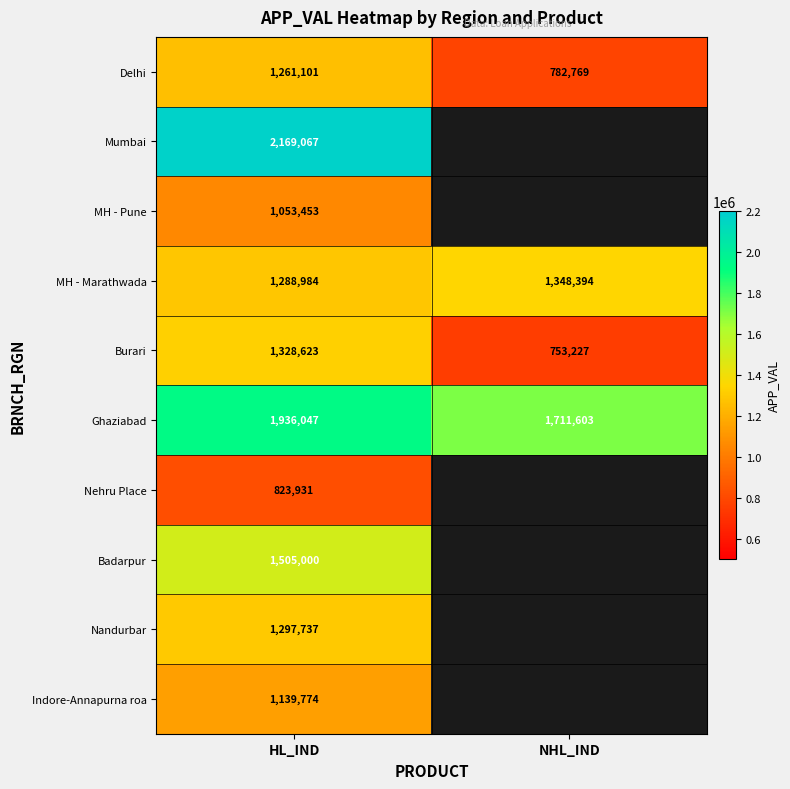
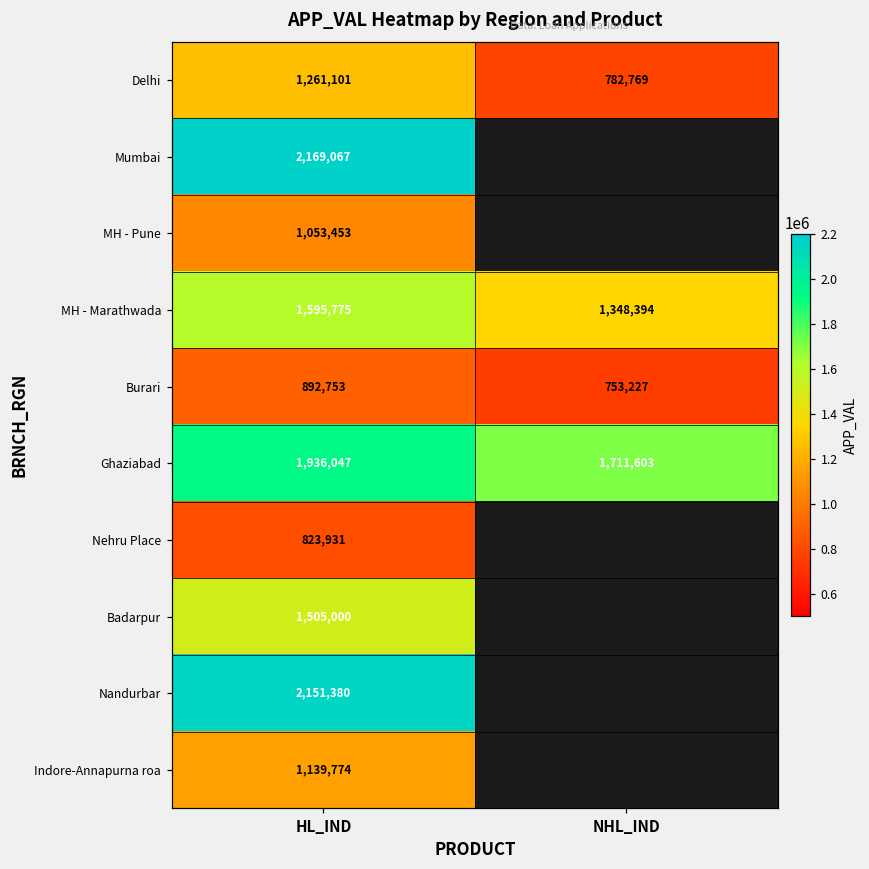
  {
    "Delhi": {
      "HL_IND": "1,261,101",
      "NHL_IND": "782,769"
    },
    "Mumbai": {
      "HL_IND": "2,169,067"
    },
    "MH - Pune": {
      "HL_IND": "1,053,453"
    },
    "MH - Marathwada": {
-     "HL_IND": "1,288,984",
+     "HL_IND": "1,595,775",
      "NHL_IND": "1,348,394"
    },
    "Burari": {
-     "HL_IND": "1,328,623",
+     "HL_IND": "892,753",
      "NHL_IND": "753,227"
    },
    "Ghaziabad": {
      "HL_IND": "1,936,047",
      "NHL_IND": "1,711,603"
    },
    "Nehru Place": {
      "HL_IND": "823,931"
    },
    "Badarpur": {
      "HL_IND": "1,505,000"
    },
    "Nandurbar": {
-     "HL_IND": "1,297,737"
+     "HL_IND": "2,151,380"
    },
    "Indore-Annapurna roa": {
      "HL_IND": "1,139,774"
    }
  }
